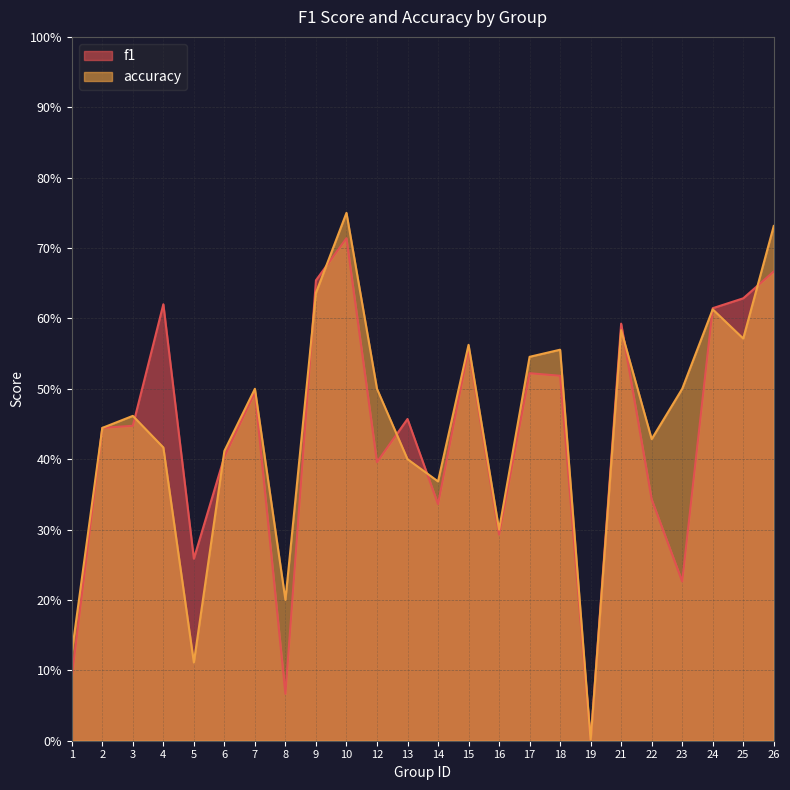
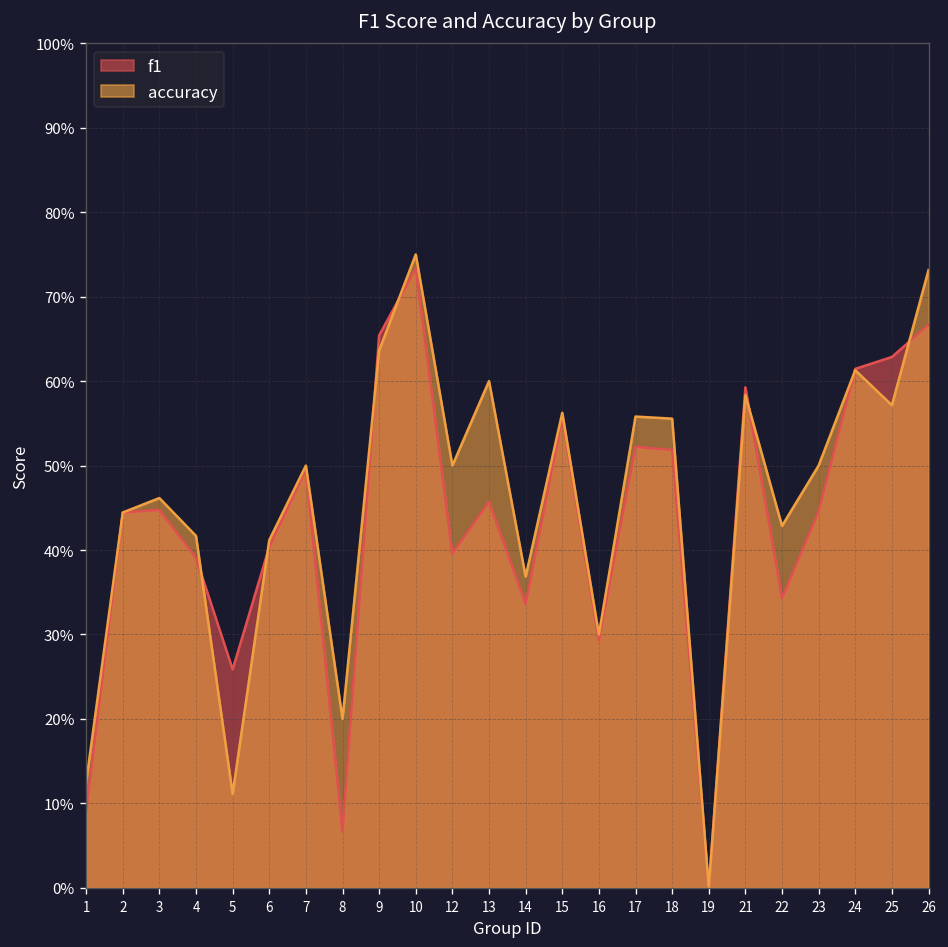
  {
    "f1": {
      "1": "9%",
      "3": "45%",
-     "4": "62%",
+     "4": "39%",
      "5": "26%",
      "6": "40%",
      "7": "49%",
      "8": "7%",
      "9": "65%",
-     "10": "71%",
+     "10": "73%",
      "12": "40%",
      "13": "46%",
      "14": "34%",
      "15": "56%",
      "16": "29%",
      "17": "52%",
      "18": "52%",
      "21": "59%",
      "22": "34%",
-     "23": "23%",
+     "23": "45%",
      "25": "63%",
      "26": "67%"
    },
    "accuracy": {
      "1": "13%",
      "3": "46%",
      "4": "42%",
      "5": "11%",
      "6": "41%",
      "7": "50%",
      "8": "20%",
      "9": "64%",
      "10": "75%",
      "12": "50%",
-     "13": "40%",
+     "13": "60%",
      "14": "37%",
      "15": "56%",
      "16": "30%",
-     "17": "55%",
+     "17": "56%",
      "18": "56%",
      "21": "58%",
      "22": "43%",
      "23": "50%",
      "25": "57%",
      "26": "73%"
    }
  }
